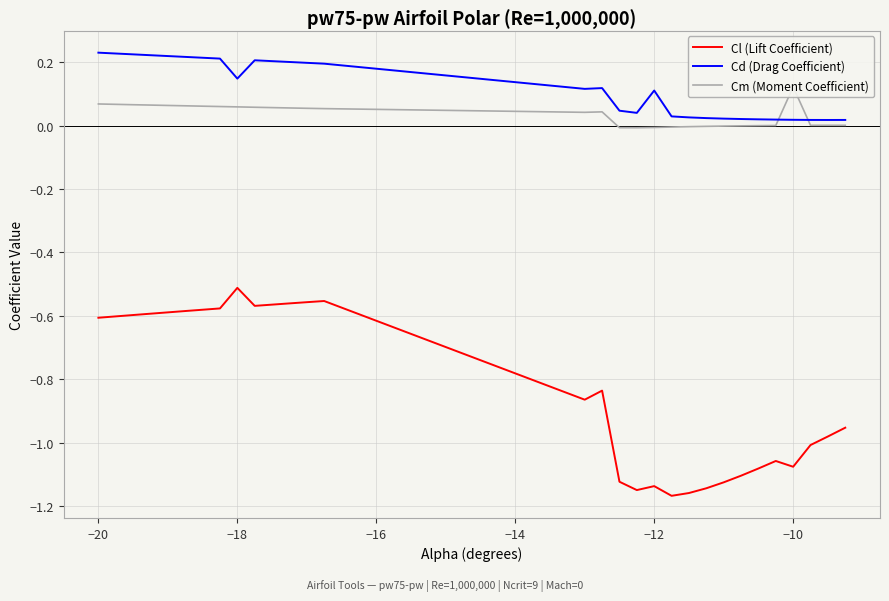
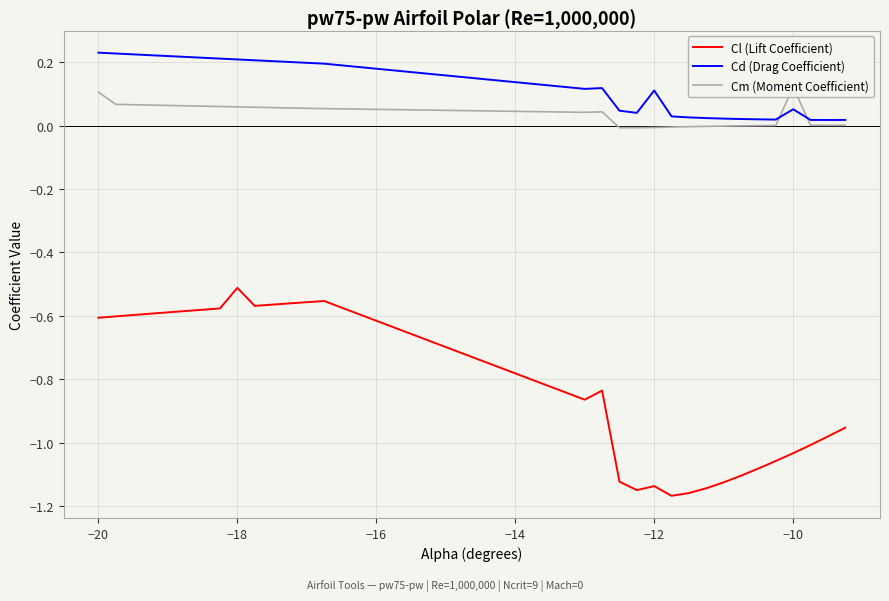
  {
    "Cl (Lift Coefficient)": {
      "−20": -0.61,
      "−18": -0.51,
      "−12": -1.14,
-     "−10": -1.08
+     "−10": -1.03
    },
    "Cd (Drag Coefficient)": {
      "−20": 0.23,
-     "−18": 0.15,
+     "−18": 0.21,
      "−12": 0.11,
-     "−10": 0.02
+     "−10": 0.05
    },
    "Cm (Moment Coefficient)": {
-     "−20": 0.07,
+     "−20": 0.11,
      "−18": 0.06,
      "−12": -0.01
    }
  }
